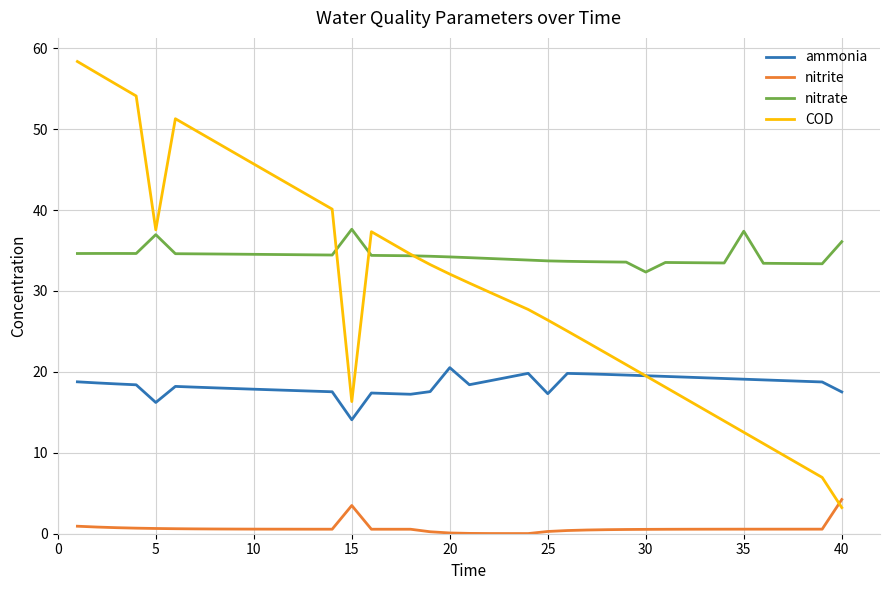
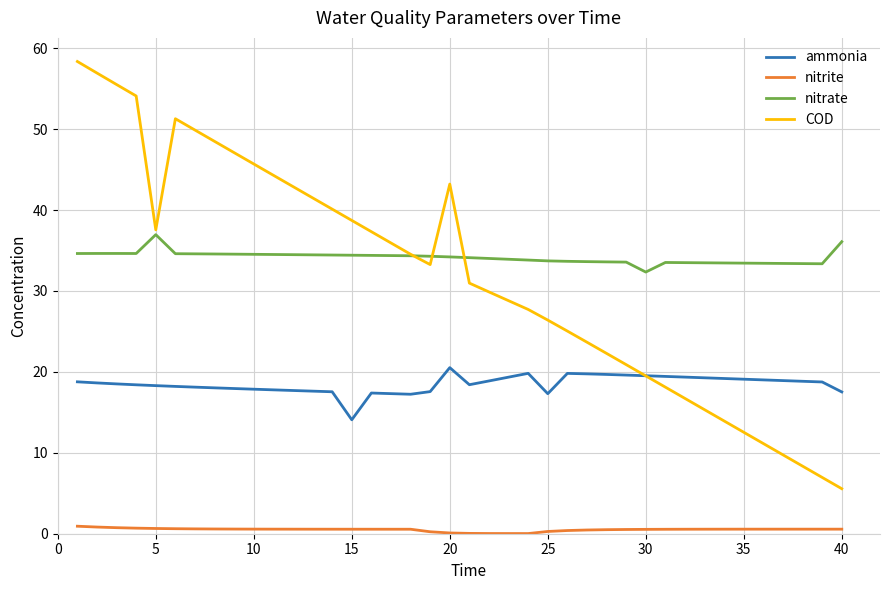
  {
    "ammonia": {
-     "5": 16,
+     "5": 18,
      "10": 18,
      "15": 14,
      "20": 21,
      "25": 17,
      "35": 19,
      "40": 18
    },
    "nitrite": {
      "5": 1,
      "10": 1,
-     "15": 3,
+     "15": 1,
      "20": 0,
      "25": 0,
      "30": 1,
      "35": 1,
-     "40": 4
+     "40": 1
    },
    "nitrate": {
      "5": 37,
      "10": 35,
-     "15": 38,
+     "15": 34,
      "20": 34,
      "25": 34,
      "30": 32,
-     "35": 37,
+     "35": 33,
      "40": 36
    },
    "COD": {
      "5": 38,
      "10": 46,
-     "15": 16,
-     "20": 32,
+     "15": 39,
+     "20": 43,
      "25": 26,
      "35": 13,
-     "40": 3
+     "40": 6
    }
  }
